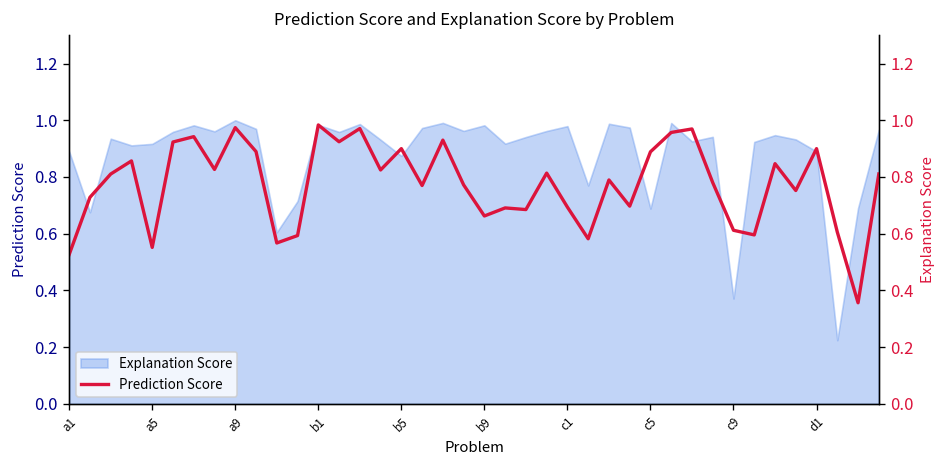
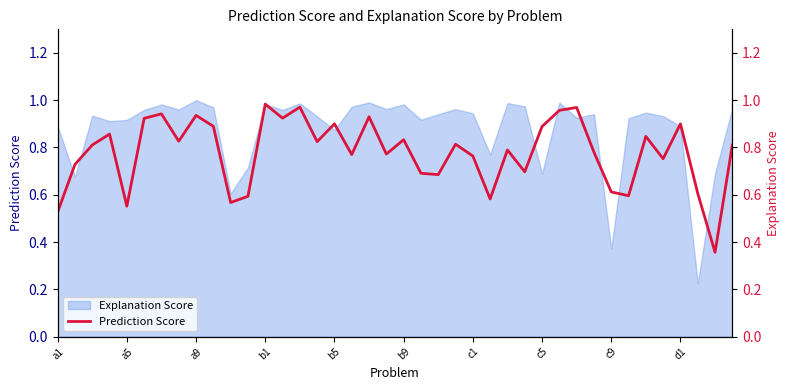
  {
    "Explanation Score": {
      "a1": 0.89,
      "a5": 0.92,
      "a9": 1.00,
      "b1": 0.98,
      "b5": 0.87,
      "b9": 0.98,
-     "c1": 0.98,
+     "c1": 0.94,
      "c5": 0.69,
      "c9": 0.37,
      "d1": 0.89
    },
    "Prediction Score": {
      "a1": 0.53,
      "a5": 0.55,
-     "a9": 0.97,
+     "a9": 0.94,
      "b1": 0.98,
      "b5": 0.90,
-     "b9": 0.66,
-     "c1": 0.69,
+     "b9": 0.83,
+     "c1": 0.76,
      "c5": 0.89,
      "c9": 0.61,
      "d1": 0.90
    }
  }
